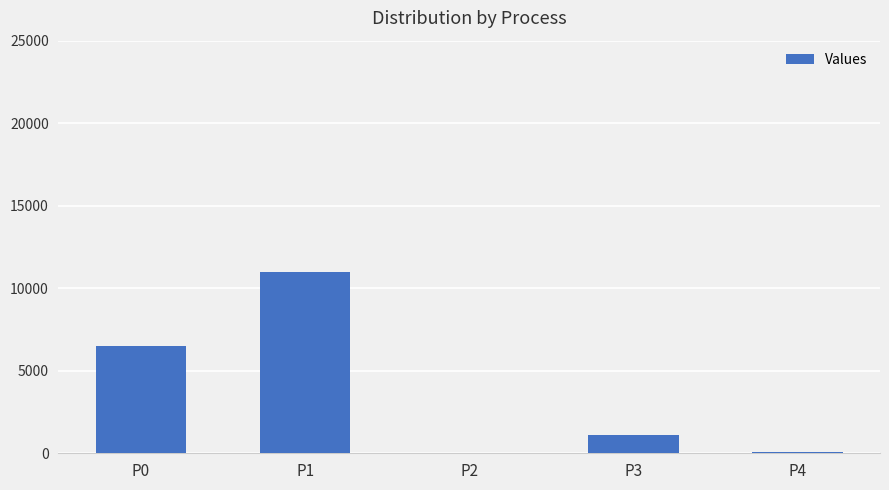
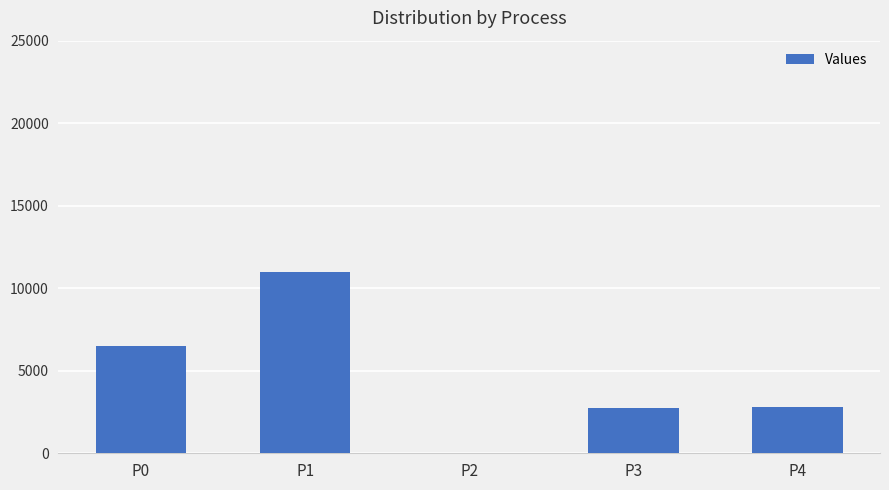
  {
    "P0": 6500,
    "P1": 11000,
-   "P3": 1100,
-   "P4": 100
+   "P3": 2700,
+   "P4": 2800
  }
